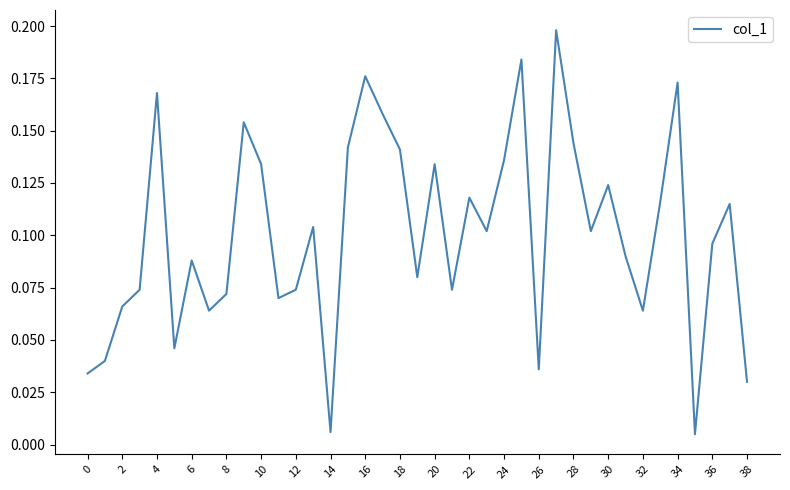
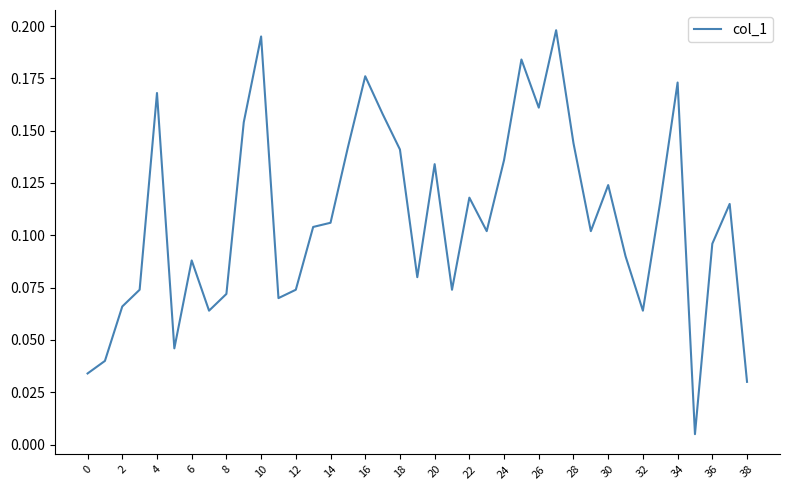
  {
    "0": 0.034,
    "2": 0.066,
    "4": 0.168,
    "6": 0.088,
    "8": 0.072,
-   "10": 0.134,
+   "10": 0.195,
    "12": 0.074,
-   "14": 0.006,
+   "14": 0.106,
    "16": 0.176,
    "18": 0.141,
    "20": 0.134,
    "22": 0.118,
    "24": 0.136,
-   "26": 0.036,
+   "26": 0.161,
    "28": 0.144,
    "30": 0.124,
    "32": 0.064,
    "34": 0.173,
    "36": 0.096,
    "38": 0.030
  }
